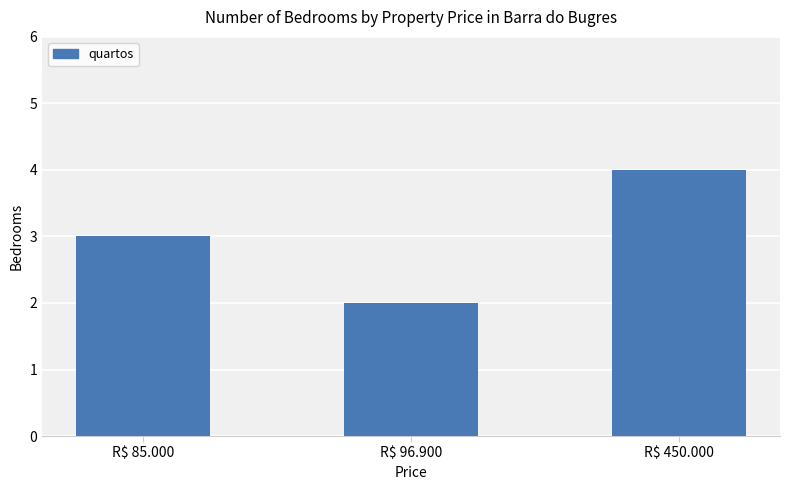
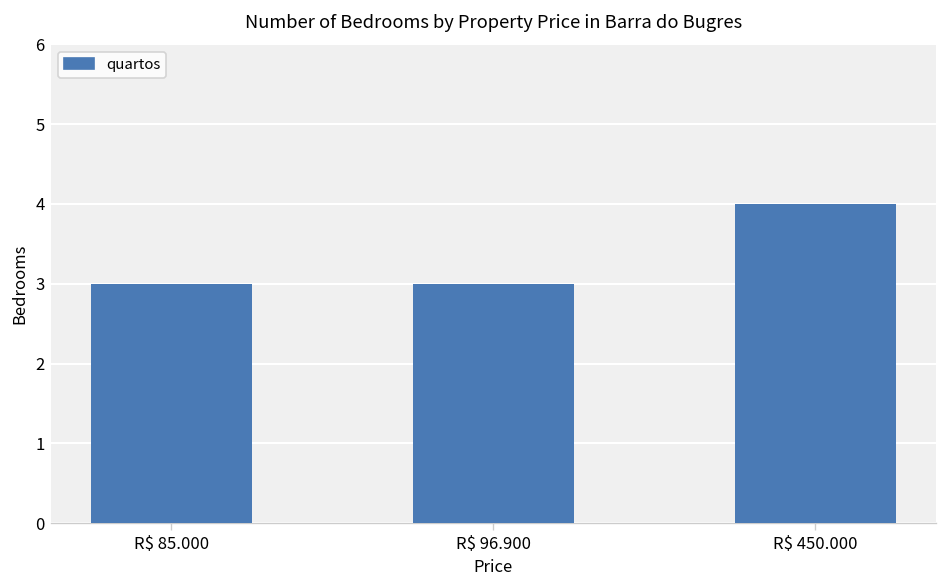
  {
    "R$ 85.000": 3,
-   "R$ 96.900": 2,
+   "R$ 96.900": 3,
    "R$ 450.000": 4
  }
